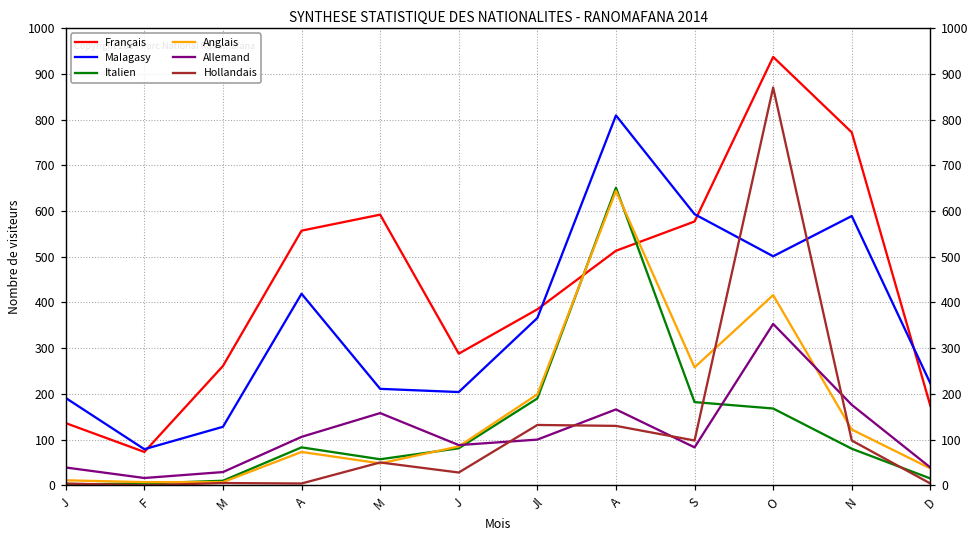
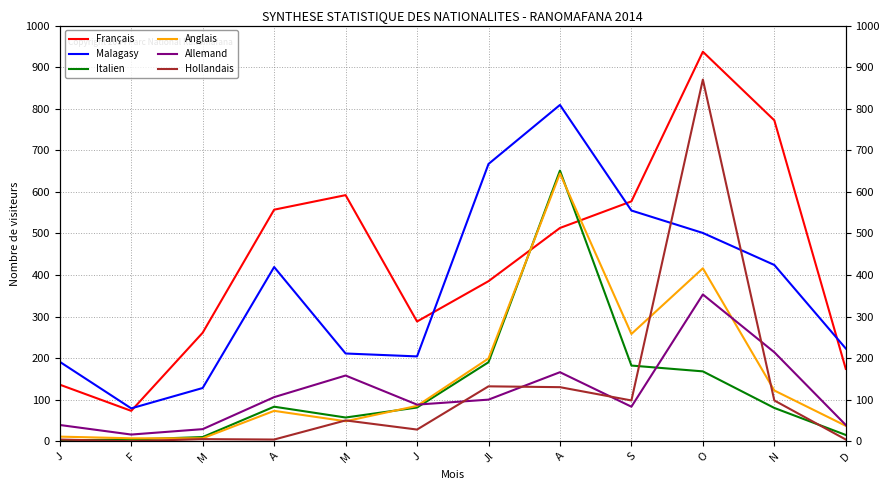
  {
    "Français": {
      "Jl": 390,
      "S": 580,
      "O": 940,
      "N": 770,
      "D": 170
    },
    "MaIagasy": {
-     "Jl": 370,
-     "S": 590,
+     "Jl": 670,
+     "S": 560,
      "O": 500,
-     "N": 590,
+     "N": 420,
      "D": 220
    },
    "Italien": {
      "Jl": 190,
      "S": 180,
      "O": 170,
      "N": 80,
      "D": 20
    },
    "Anglais": {
      "Jl": 200,
      "S": 260,
      "O": 420,
      "N": 120
    },
    "Allemand": {
      "F": 20,
      "Jl": 100,
      "S": 80,
      "O": 350,
-     "N": 180
+     "N": 210
    },
    "Hollandais": {
      "Jl": 130,
      "S": 100,
      "O": 870,
      "N": 100,
      "D": 0
    }
  }
